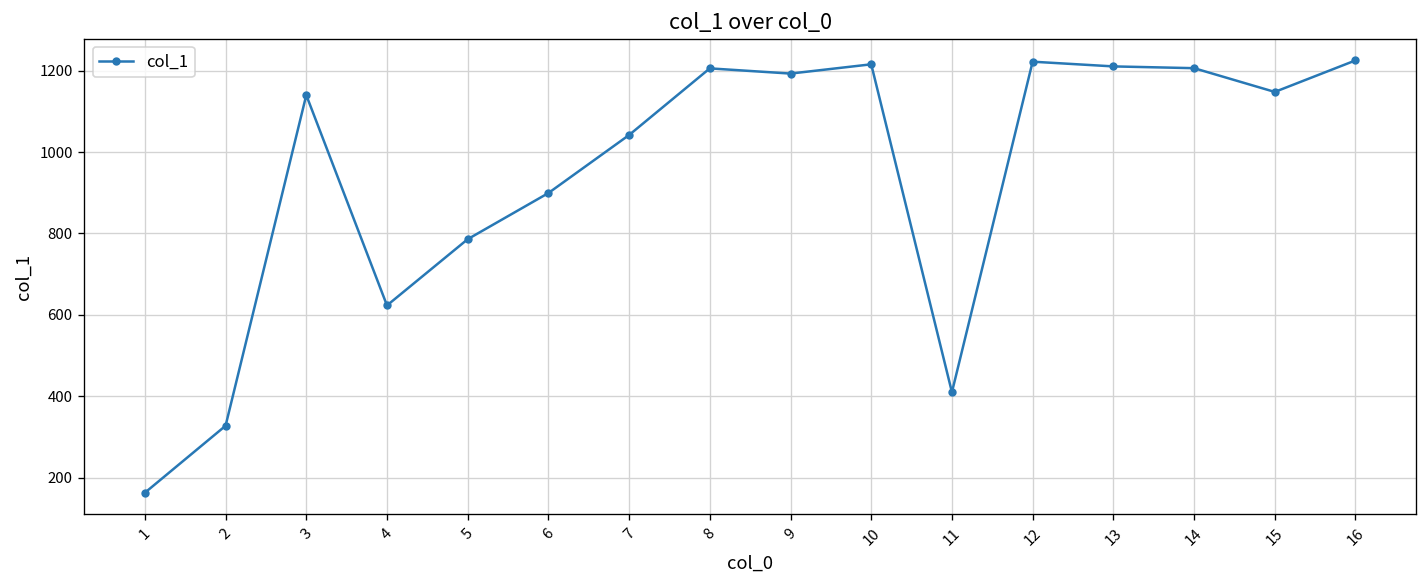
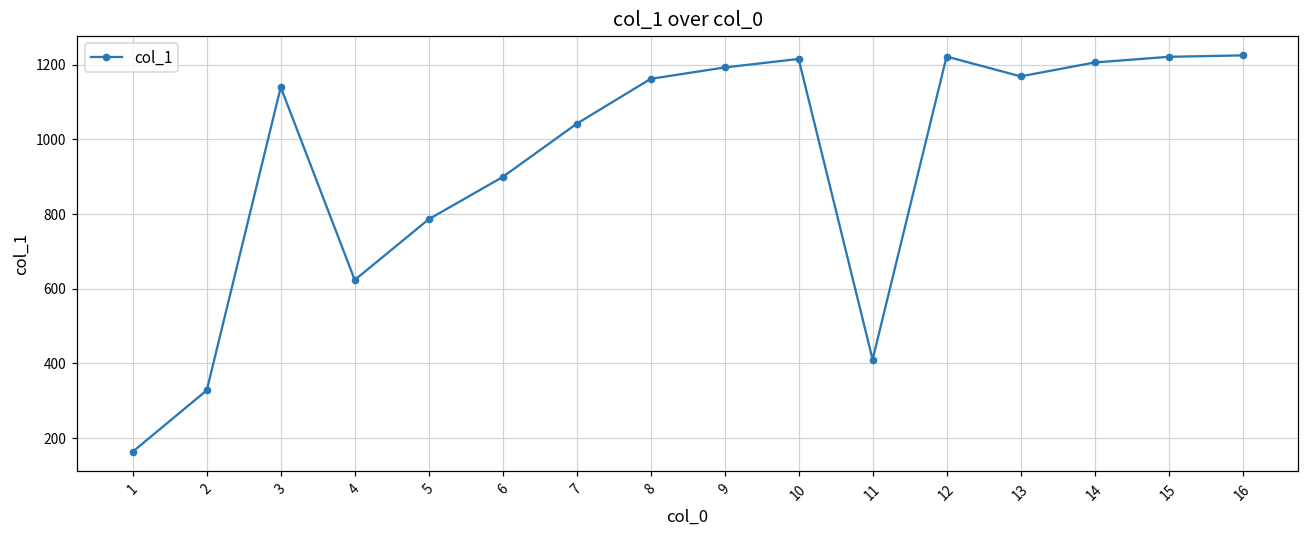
  {
    "1": 160,
    "2": 330,
    "3": 1140,
    "4": 620,
    "5": 790,
    "6": 900,
    "7": 1040,
-   "8": 1210,
+   "8": 1160,
    "9": 1190,
    "10": 1220,
    "11": 410,
    "12": 1220,
-   "13": 1210,
+   "13": 1170,
    "14": 1210,
-   "15": 1150,
+   "15": 1220,
    "16": 1220
  }
